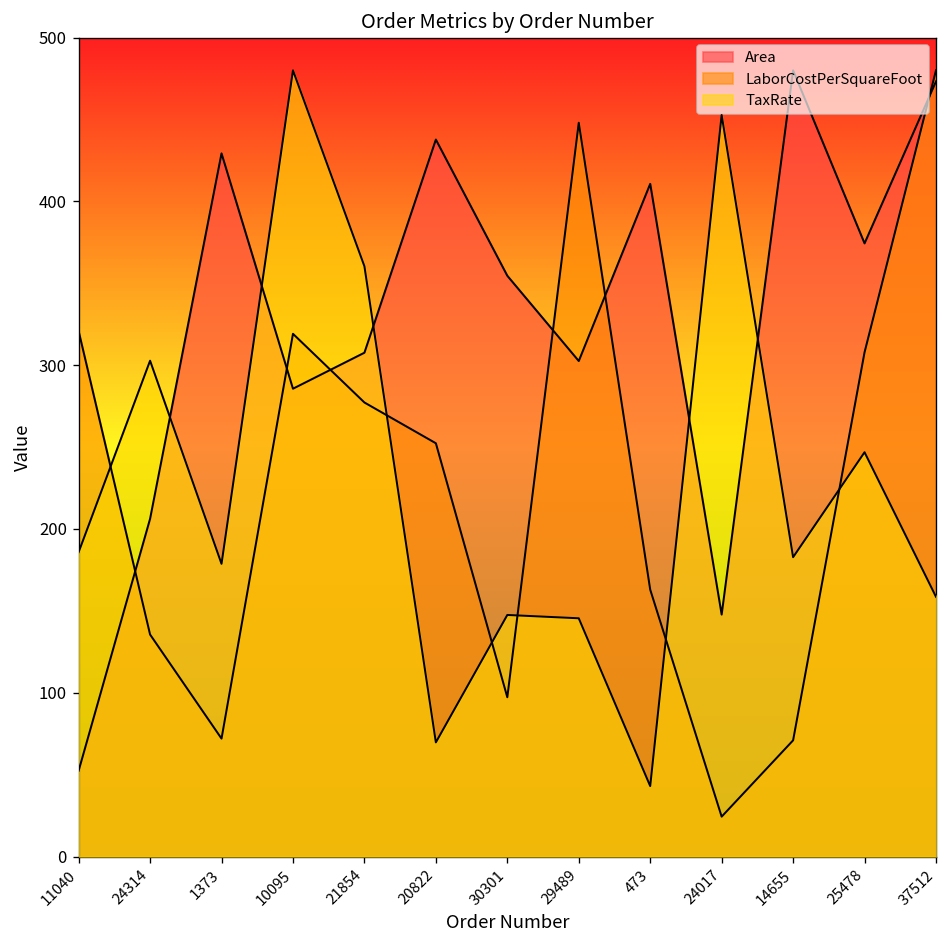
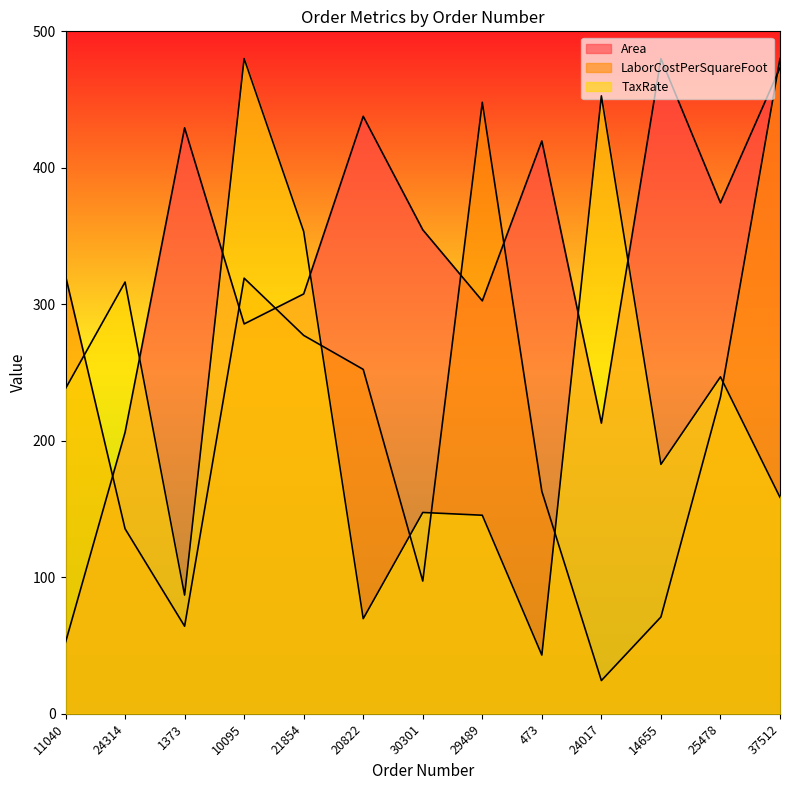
  {
    "Area": {
      "11040": 52,
      "24314": 206,
      "1373": 429,
      "10095": 286,
      "21854": 308,
      "20822": 438,
      "30301": 355,
      "29489": 303,
-     "473": 411,
-     "24017": 148,
+     "473": 420,
+     "24017": 213,
      "25478": 374,
      "37512": 473
    },
    "LaborCostPerSquareFoot": {
      "11040": 321,
      "24314": 136,
-     "1373": 72,
+     "1373": 64,
      "10095": 319,
      "21854": 277,
      "20822": 252,
      "30301": 97,
      "29489": 448,
      "473": 163,
      "24017": 24,
      "14655": 71,
-     "25478": 308,
+     "25478": 232,
      "37512": 480
    },
    "TaxRate": {
-     "11040": 186,
-     "24314": 303,
-     "1373": 179,
+     "11040": 238,
+     "24314": 316,
+     "1373": 87,
      "10095": 480,
-     "21854": 360,
+     "21854": 353,
      "20822": 70,
      "30301": 147,
      "29489": 145,
      "473": 43,
      "14655": 183,
      "25478": 247,
      "37512": 159
    }
  }
